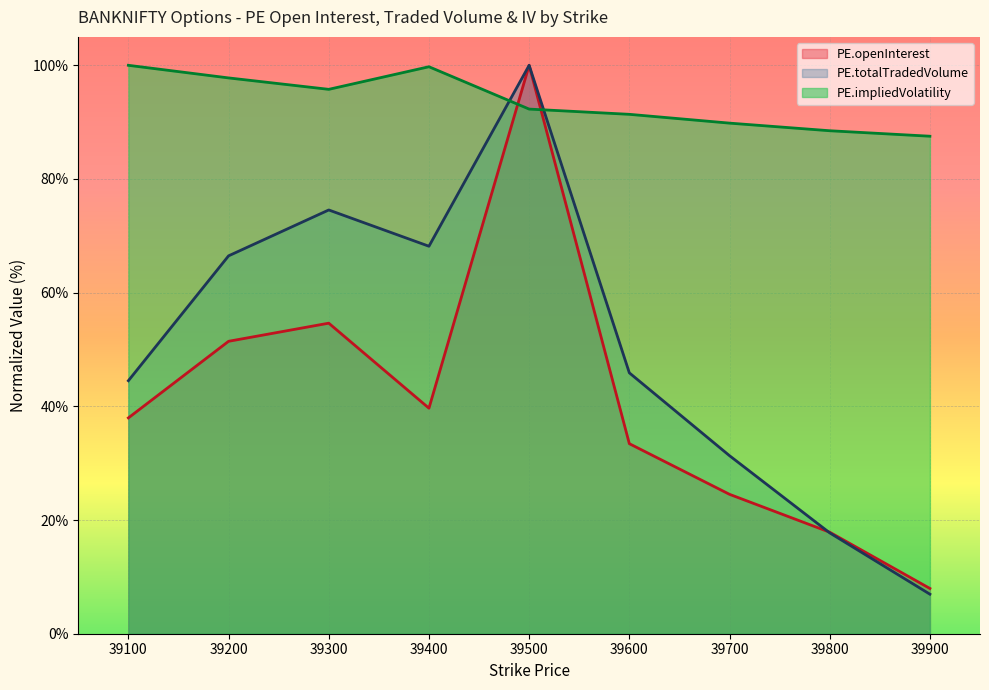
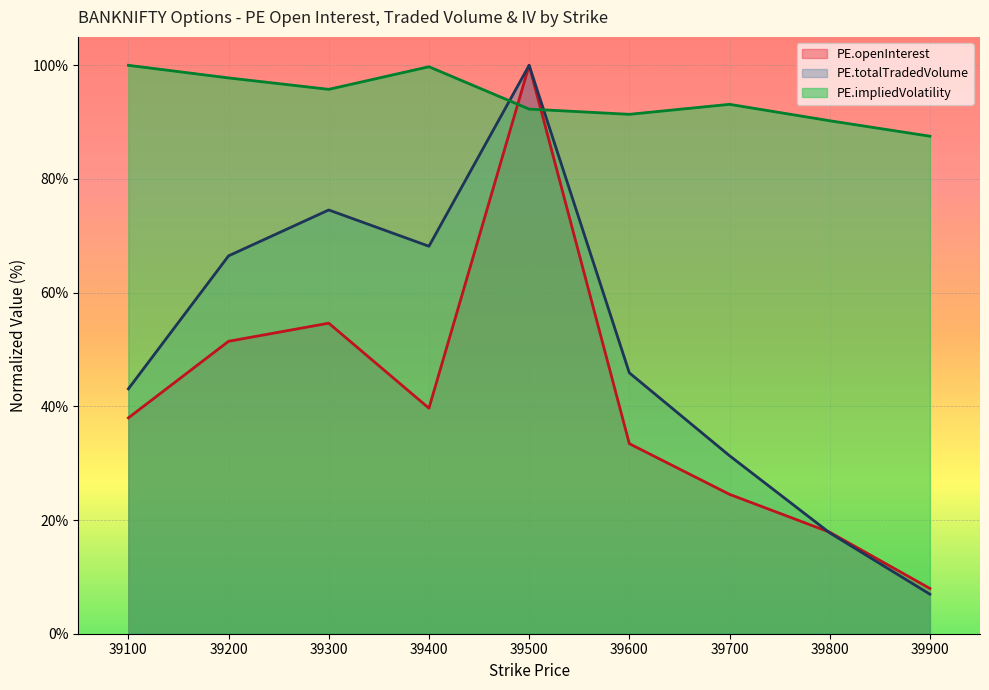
  {
    "PE.openInterest": {
      "39100": "38%",
      "39200": "51%",
      "39300": "55%",
      "39400": "40%",
      "39600": "33%",
      "39700": "25%",
      "39900": "8%"
    },
    "PE.totalTradedVolume": {
-     "39100": "45%",
+     "39100": "43%",
      "39200": "66%",
      "39300": "75%",
      "39400": "68%",
      "39600": "46%",
      "39700": "31%",
      "39900": "7%"
    },
    "PE.impliedVolatility": {
      "39100": "100%",
      "39200": "98%",
      "39300": "96%",
      "39400": "100%",
      "39500": "92%",
      "39600": "91%",
-     "39700": "90%",
-     "39800": "88%",
+     "39700": "93%",
+     "39800": "90%",
      "39900": "88%"
    }
  }
